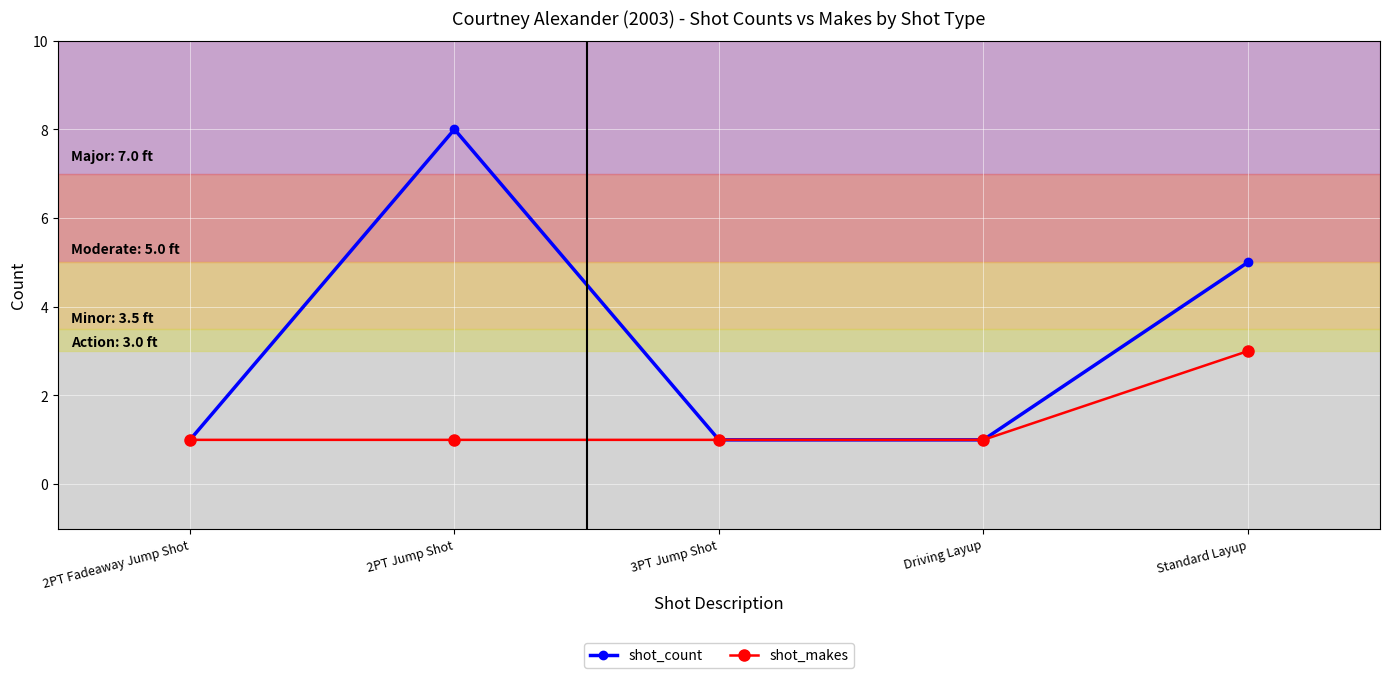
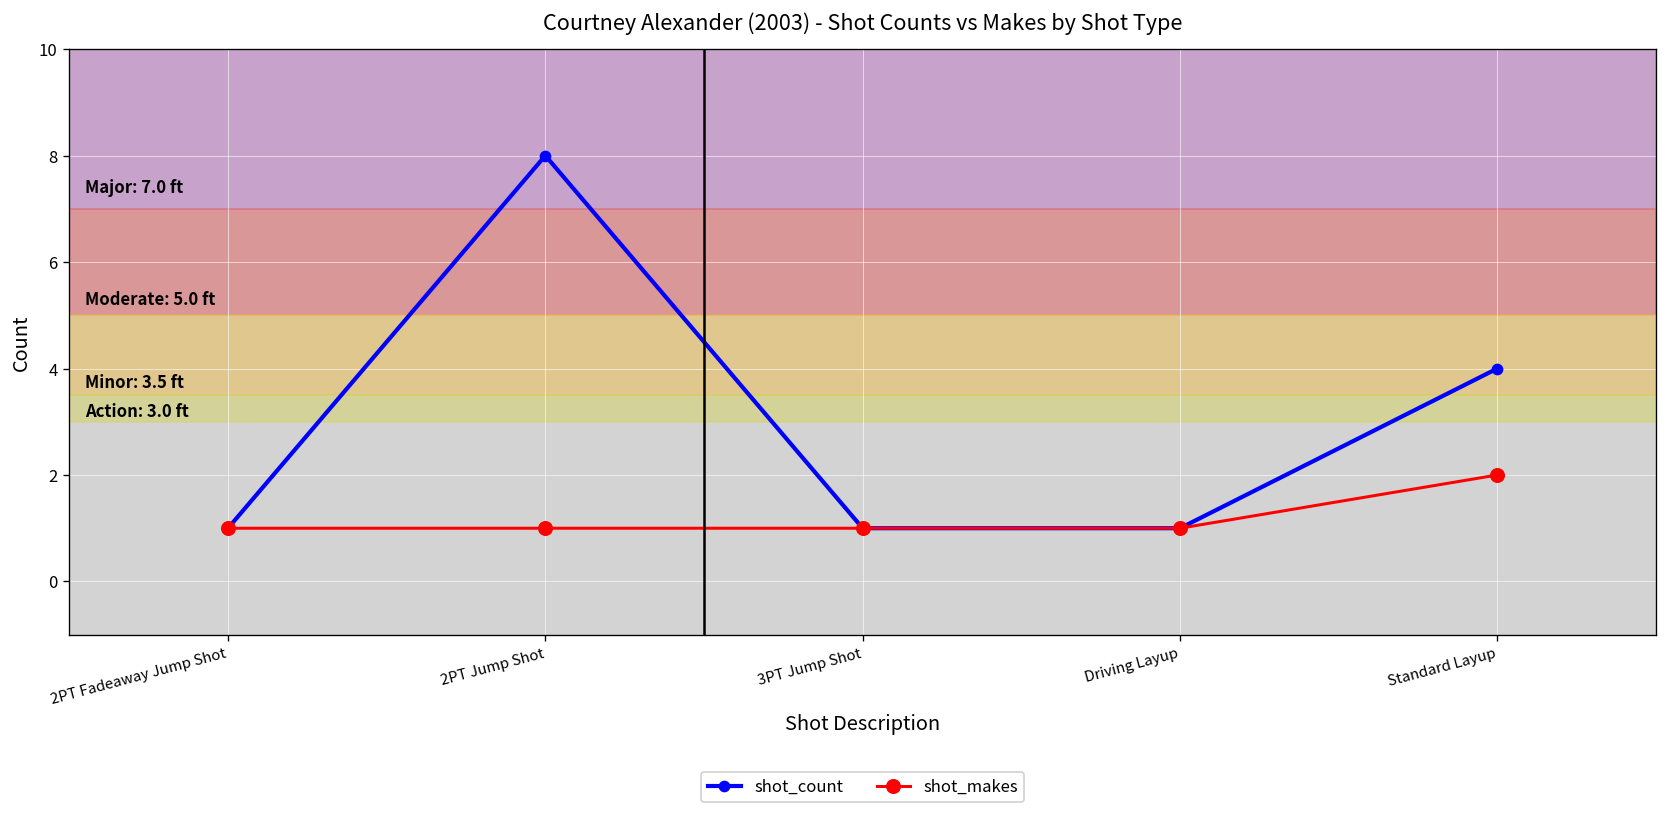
  {
    "shot_count": {
      "2PT Jump Shot": 8,
-     "Standard Layup": 5
+     "Standard Layup": 4
    },
    "shot_makes": {
      "2PT Jump Shot": 1,
-     "Standard Layup": 3
+     "Standard Layup": 2
    }
  }
